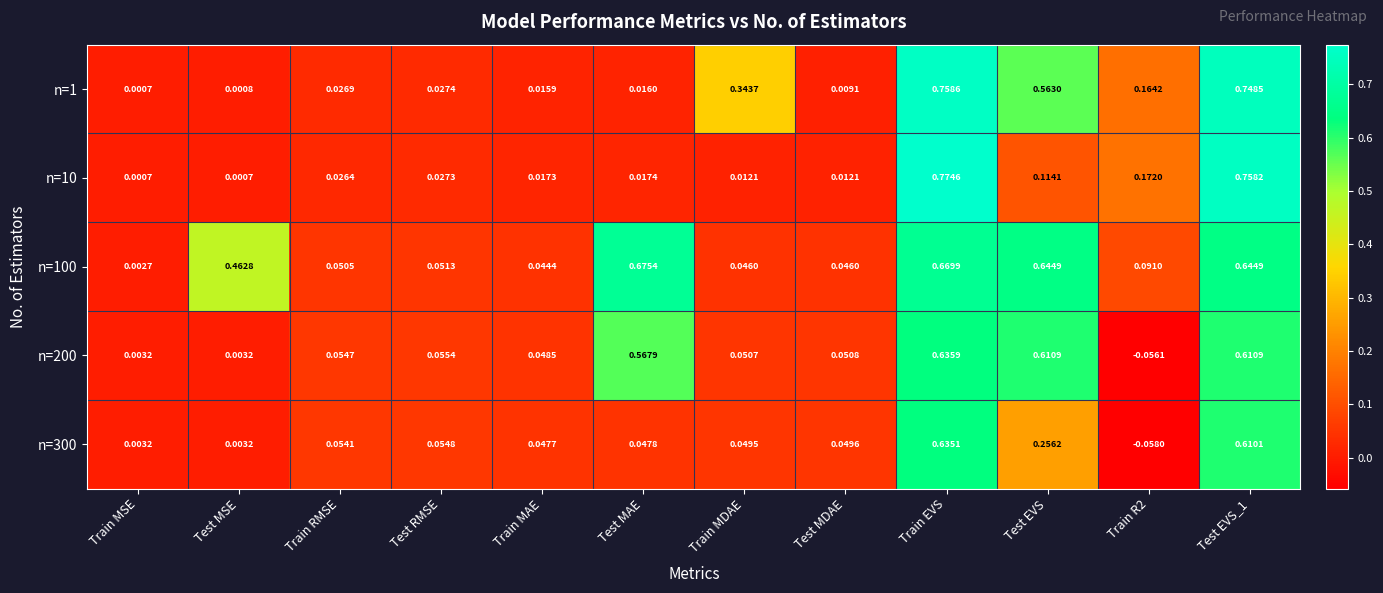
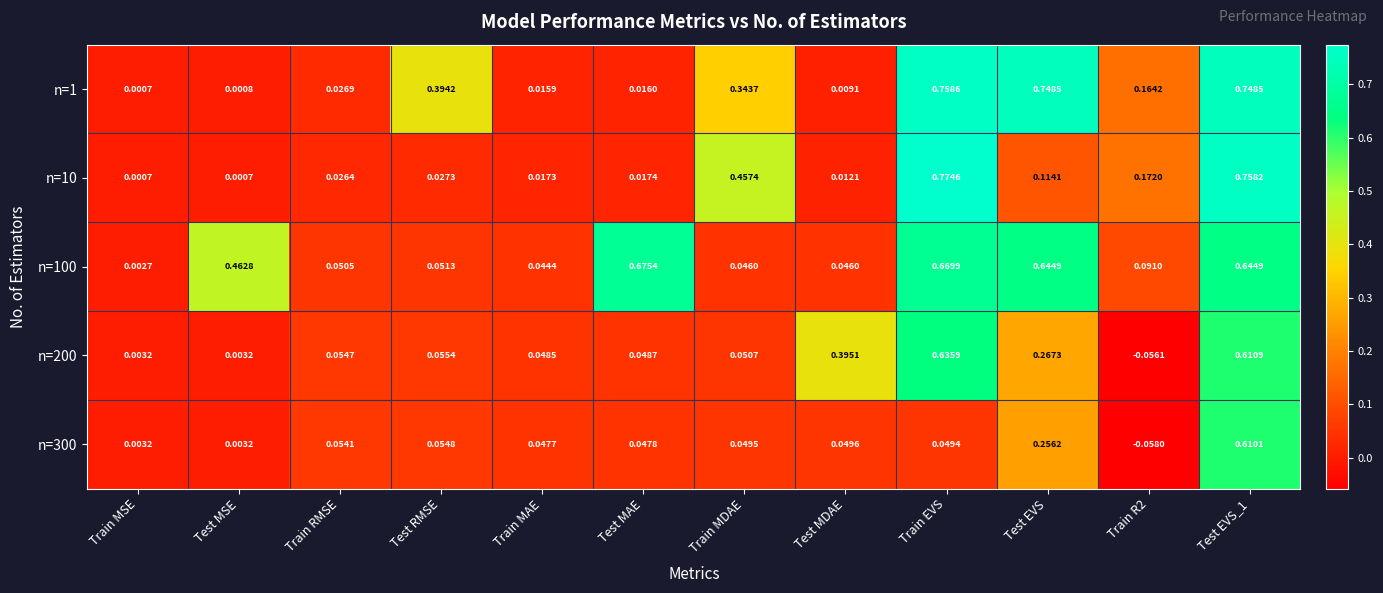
  {
    "n=1": {
      "Train MSE": 0.0007,
      "Test MSE": 0.0008,
      "Train RMSE": 0.0269,
-     "Test RMSE": 0.0274,
+     "Test RMSE": 0.3942,
      "Train MAE": 0.0159,
      "Test MAE": 0.0160,
      "Train MDAE": 0.3437,
      "Test MDAE": 0.0091,
      "Train EVS": 0.7586,
-     "Test EVS": 0.5630,
+     "Test EVS": 0.7485,
      "Train R2": 0.1642,
      "Test EVS_1": 0.7485
    },
    "n=10": {
      "Train MSE": 0.0007,
      "Test MSE": 0.0007,
      "Train RMSE": 0.0264,
      "Test RMSE": 0.0273,
      "Train MAE": 0.0173,
      "Test MAE": 0.0174,
-     "Train MDAE": 0.0121,
+     "Train MDAE": 0.4574,
      "Test MDAE": 0.0121,
      "Train EVS": 0.7746,
      "Test EVS": 0.1141,
      "Train R2": 0.1720,
      "Test EVS_1": 0.7582
    },
    "n=100": {
      "Train MSE": 0.0027,
      "Test MSE": 0.4628,
      "Train RMSE": 0.0505,
      "Test RMSE": 0.0513,
      "Train MAE": 0.0444,
      "Test MAE": 0.6754,
      "Train MDAE": 0.0460,
      "Test MDAE": 0.0460,
      "Train EVS": 0.6699,
      "Test EVS": 0.6449,
      "Train R2": 0.0910,
      "Test EVS_1": 0.6449
    },
    "n=200": {
      "Train MSE": 0.0032,
      "Test MSE": 0.0032,
      "Train RMSE": 0.0547,
      "Test RMSE": 0.0554,
      "Train MAE": 0.0485,
-     "Test MAE": 0.5679,
+     "Test MAE": 0.0487,
      "Train MDAE": 0.0507,
-     "Test MDAE": 0.0508,
+     "Test MDAE": 0.3951,
      "Train EVS": 0.6359,
-     "Test EVS": 0.6109,
+     "Test EVS": 0.2673,
      "Train R2": -0.0561,
      "Test EVS_1": 0.6109
    },
    "n=300": {
      "Train MSE": 0.0032,
      "Test MSE": 0.0032,
      "Train RMSE": 0.0541,
      "Test RMSE": 0.0548,
      "Train MAE": 0.0477,
      "Test MAE": 0.0478,
      "Train MDAE": 0.0495,
      "Test MDAE": 0.0496,
-     "Train EVS": 0.6351,
+     "Train EVS": 0.0494,
      "Test EVS": 0.2562,
      "Train R2": -0.0580,
      "Test EVS_1": 0.6101
    }
  }
